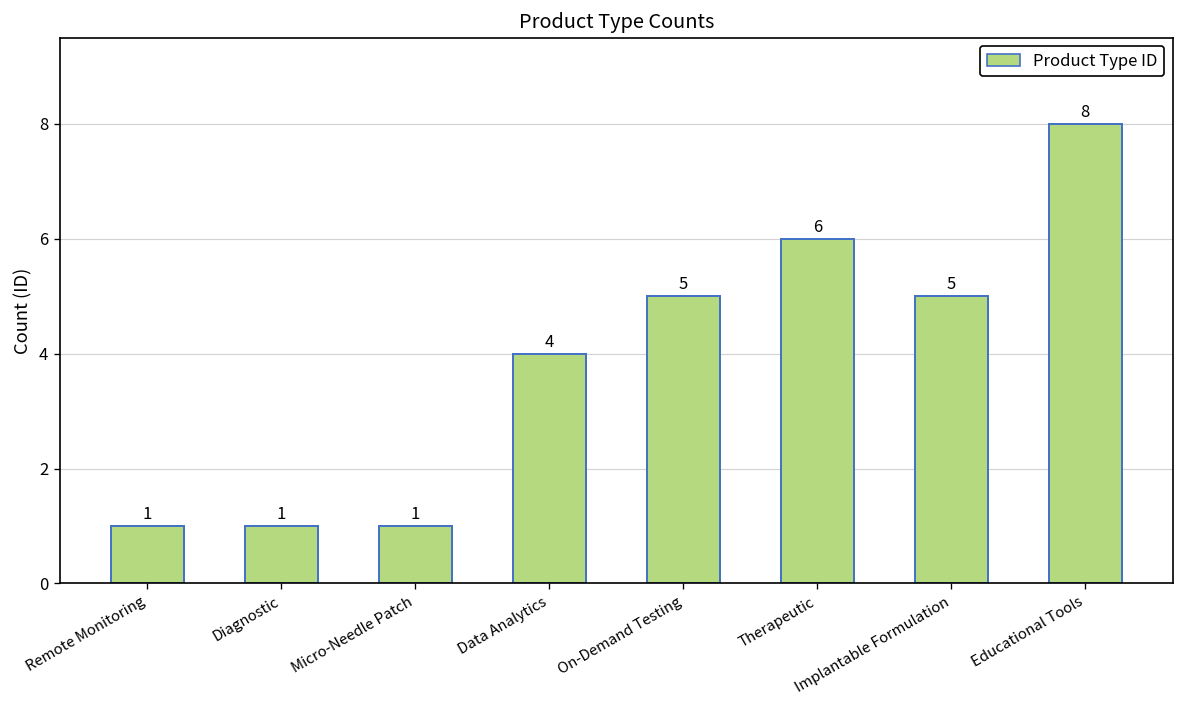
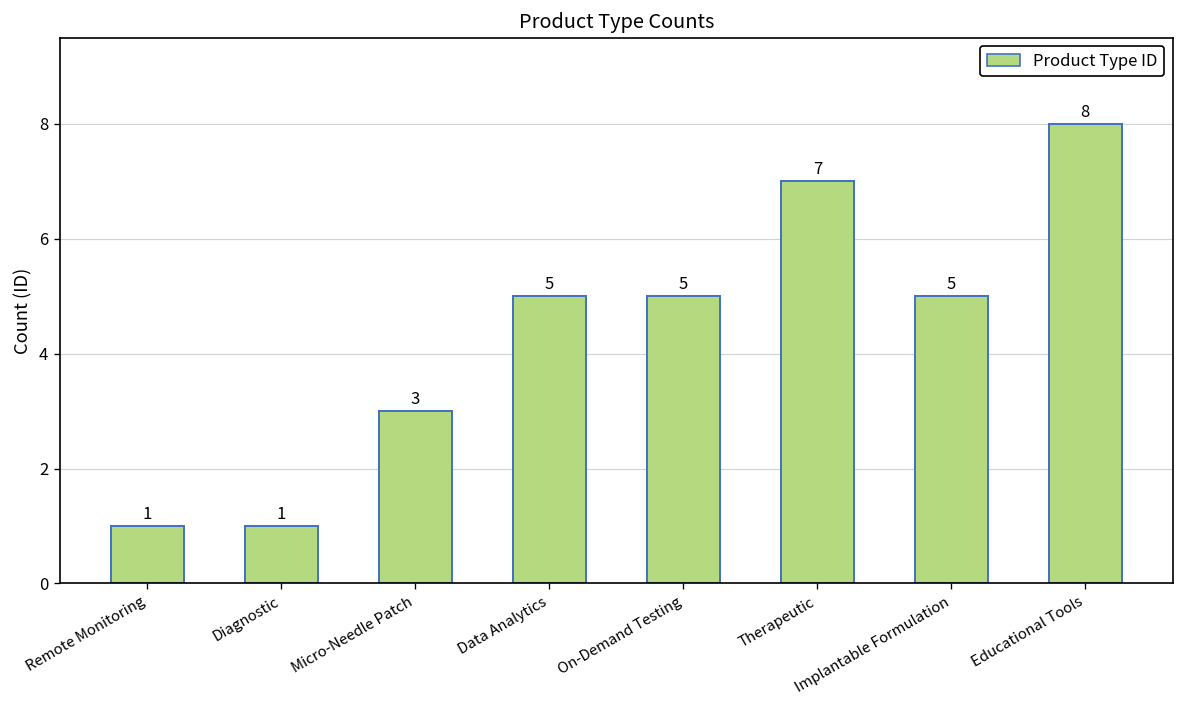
  {
    "Remote Monitoring": 1,
    "Diagnostic": 1,
-   "Micro-Needle Patch": 1,
-   "Data Analytics": 4,
+   "Micro-Needle Patch": 3,
+   "Data Analytics": 5,
    "On-Demand Testing": 5,
-   "Therapeutic": 6,
+   "Therapeutic": 7,
    "Implantable Formulation": 5,
    "Educational Tools": 8
  }
